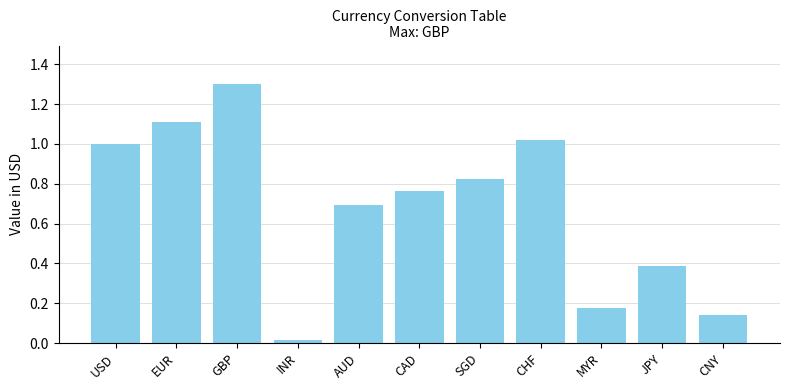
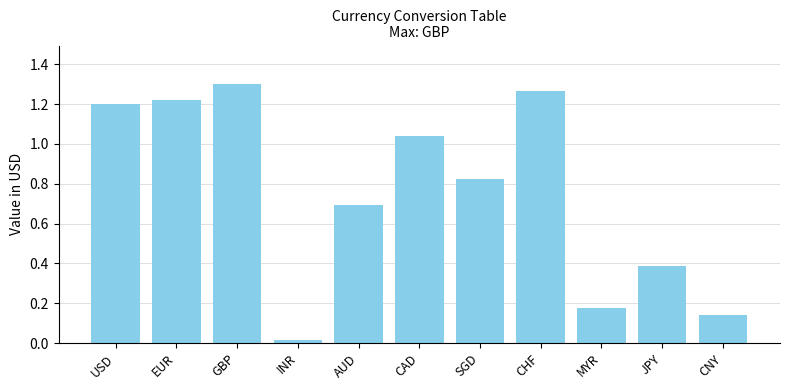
  {
-   "USD": 1.0,
-   "EUR": 1.11,
+   "USD": 1.2,
+   "EUR": 1.22,
    "GBP": 1.30,
    "INR": 0.01,
    "AUD": 0.69,
-   "CAD": 0.76,
+   "CAD": 1.04,
    "SGD": 0.83,
-   "CHF": 1.02,
+   "CHF": 1.27,
    "MYR": 0.18,
    "JPY": 0.39,
    "CNY": 0.14
  }
